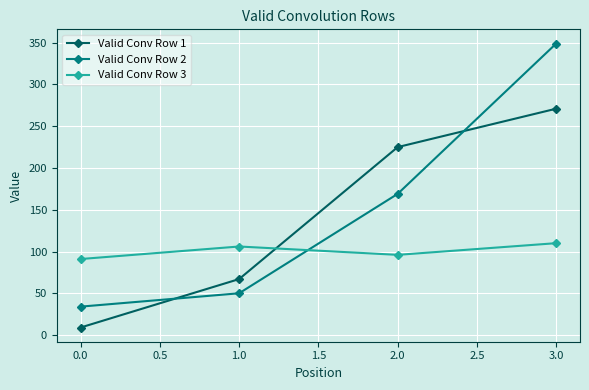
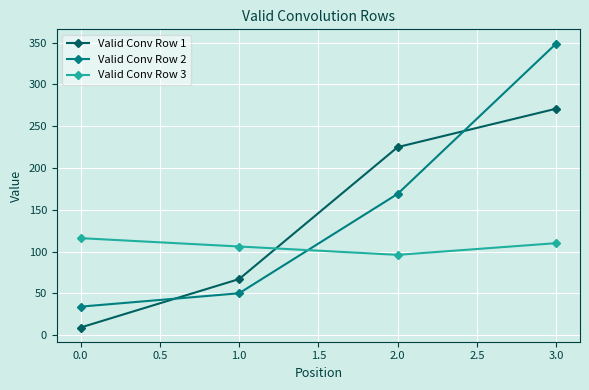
  {
    "Valid Conv Row 3": {
-     "0.0": 90,
+     "0.0": 120,
      "1.0": 110,
      "2.0": 100,
      "3.0": 110
    }
  }
